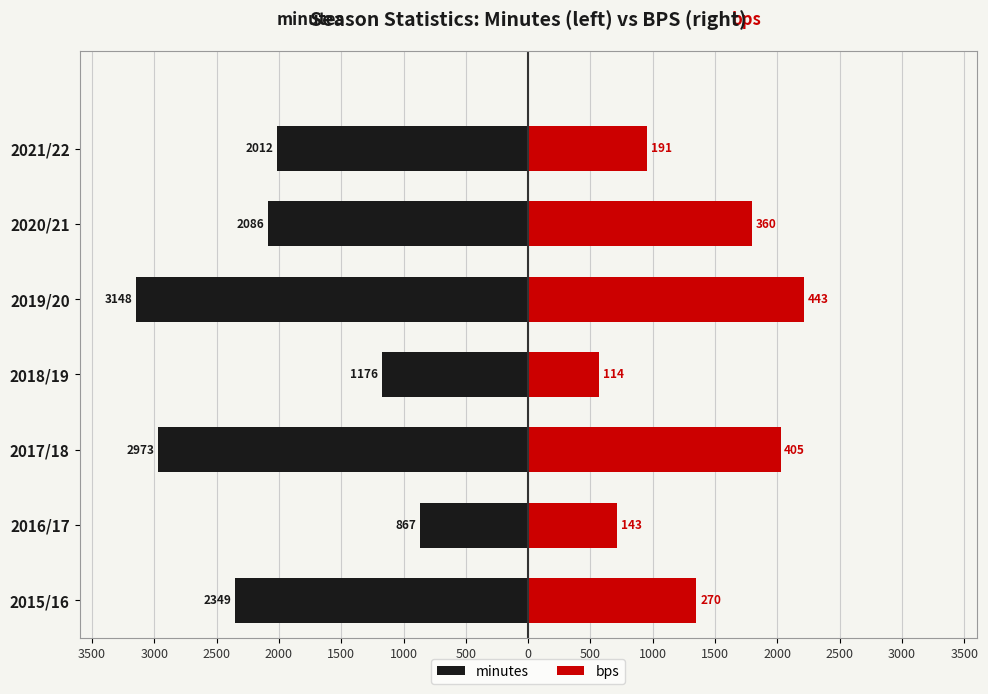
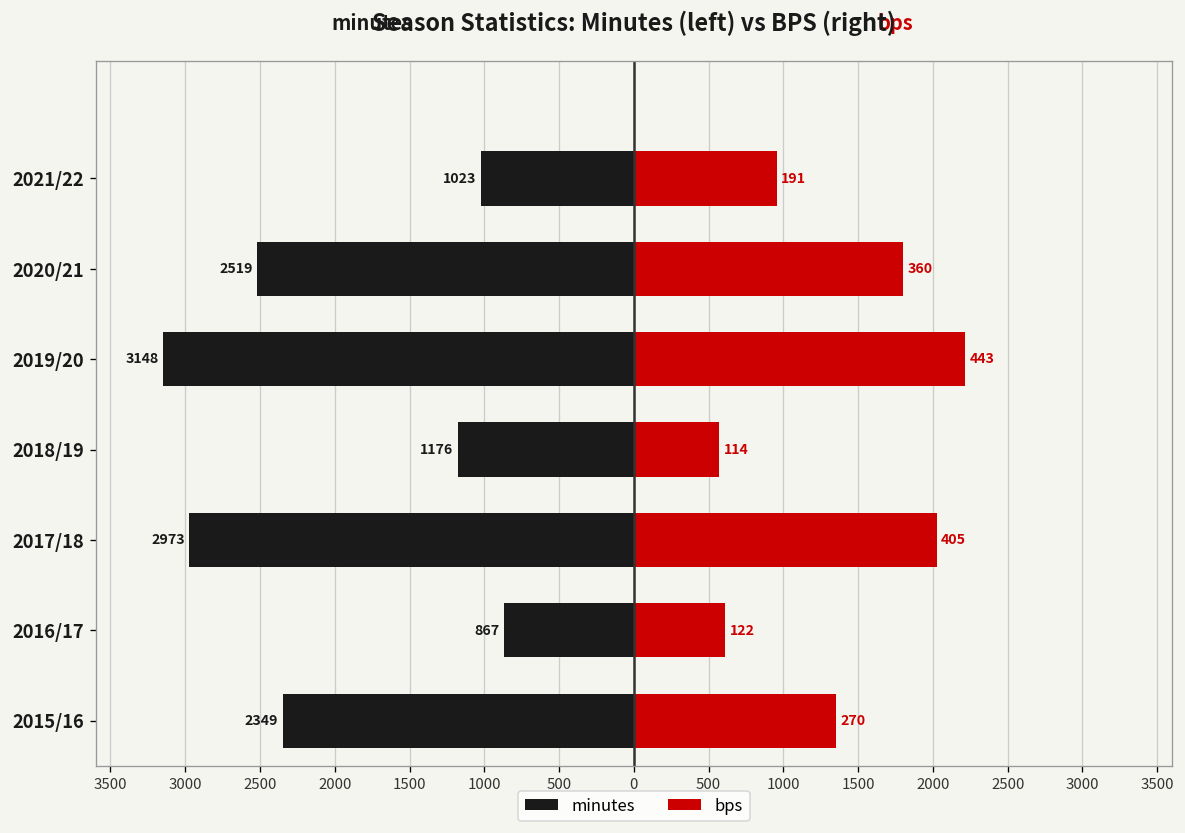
  {
    "minutes": {
-     "2021/22": 2012,
-     "2020/21": 2086
+     "2021/22": 1023,
+     "2020/21": 2519
    },
    "bps": {
-     "2016/17": 143
+     "2016/17": 122
    }
  }
